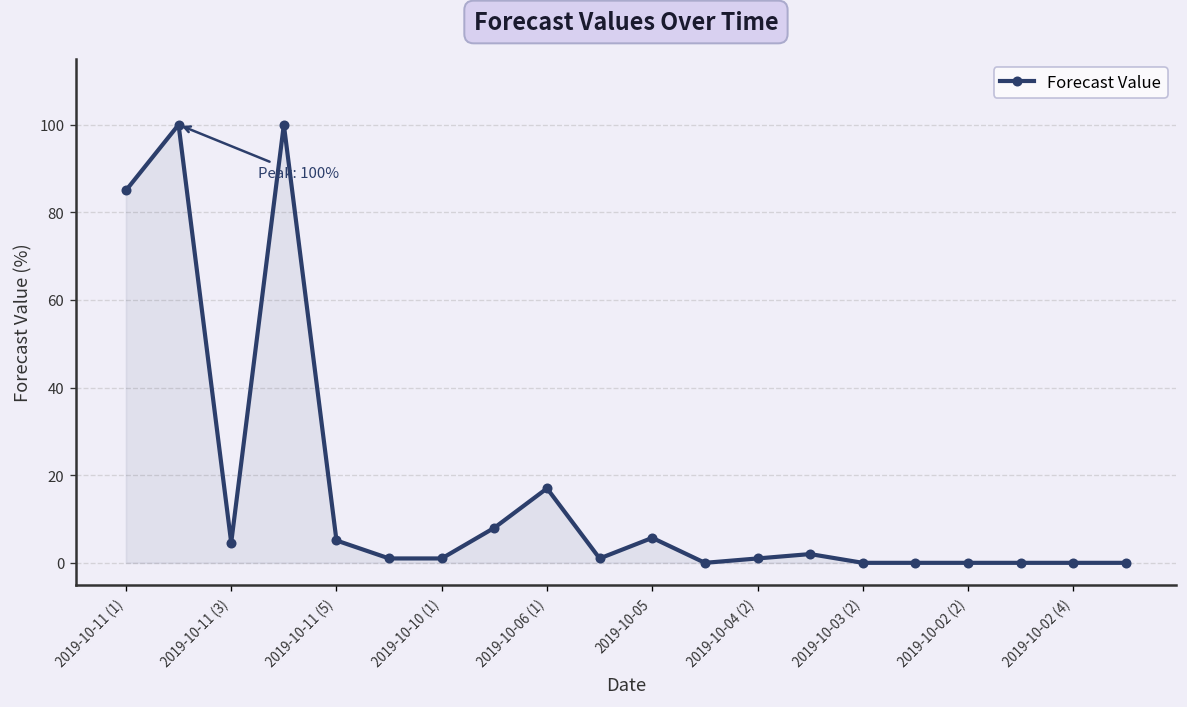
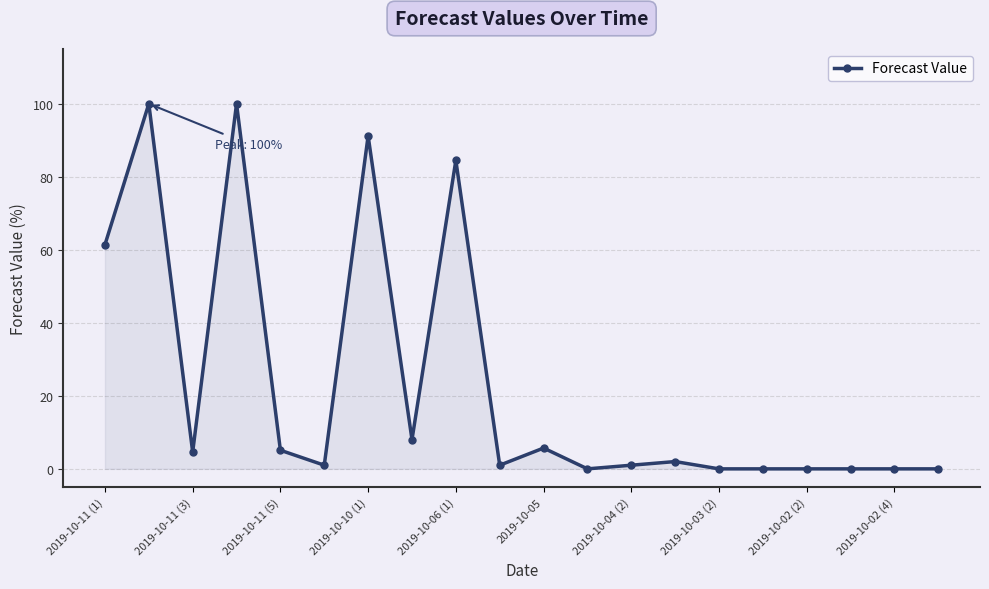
  {
-   "2019-10-11 (1)": 85,
+   "2019-10-11 (1)": 61,
    "2019-10-11 (3)": 5,
    "2019-10-11 (5)": 5,
-   "2019-10-10 (1)": 1,
-   "2019-10-06 (1)": 17,
+   "2019-10-10 (1)": 91,
+   "2019-10-06 (1)": 85,
    "2019-10-05": 6,
    "2019-10-04 (2)": 1,
    "2019-10-03 (2)": 0,
    "2019-10-02 (2)": 0,
    "2019-10-02 (4)": 0
  }
